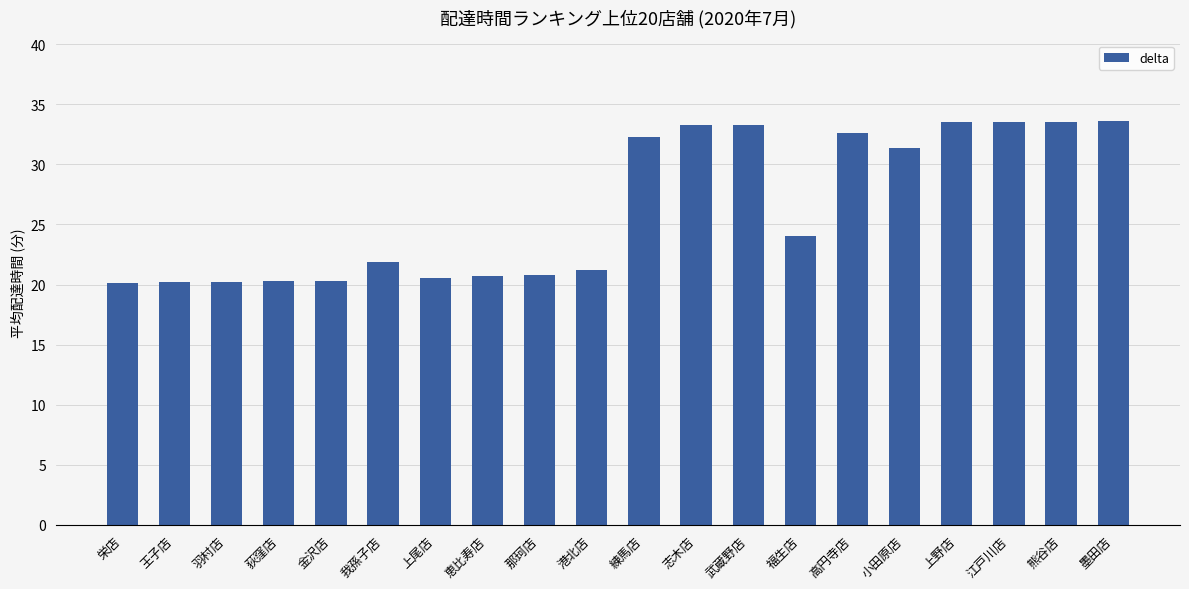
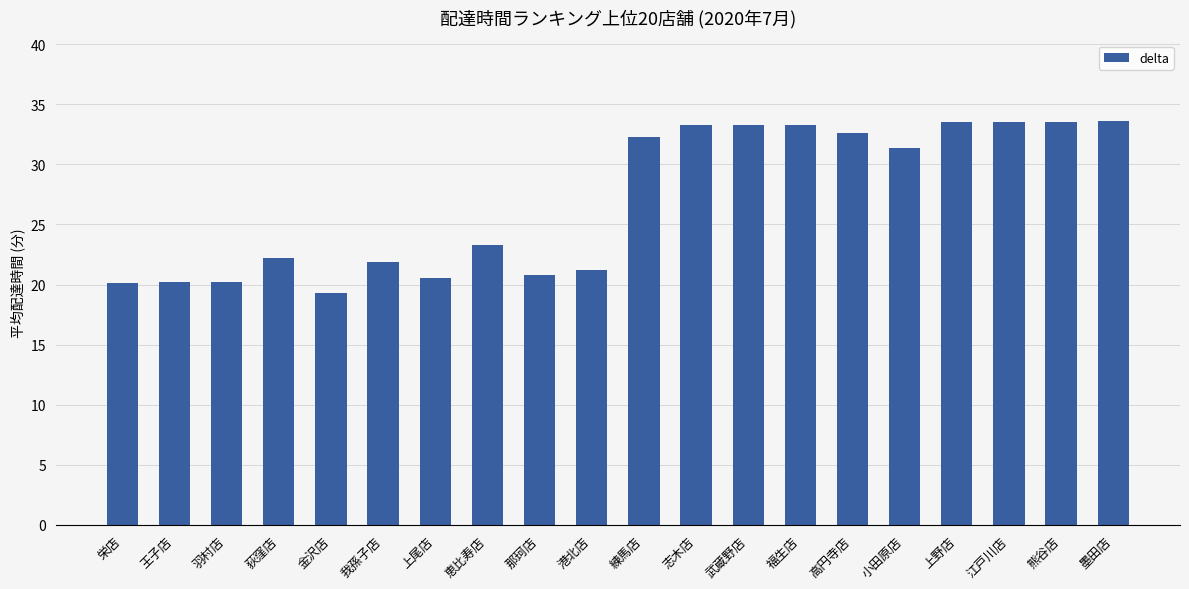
  {
    "栄店": 20.1,
    "王子店": 20.2,
    "羽村店": 20.3,
-   "荻窪店": 20.3,
-   "金沢店": 20.3,
+   "荻窪店": 22.2,
+   "金沢店": 19.3,
    "我孫子店": 21.9,
    "上尾店": 20.5,
-   "恵比寿店": 20.7,
+   "恵比寿店": 23.3,
    "那珂店": 20.8,
    "港北店": 21.2,
    "練馬店": 32.2,
    "志木店": 33.2,
    "武蔵野店": 33.3,
-   "福生店": 24.0,
+   "福生店": 33.3,
    "高円寺店": 32.7,
    "小田原店": 31.4,
    "上野店": 33.6,
    "江戸川店": 33.6,
    "熊谷店": 33.6,
    "墨田店": 33.6
  }
